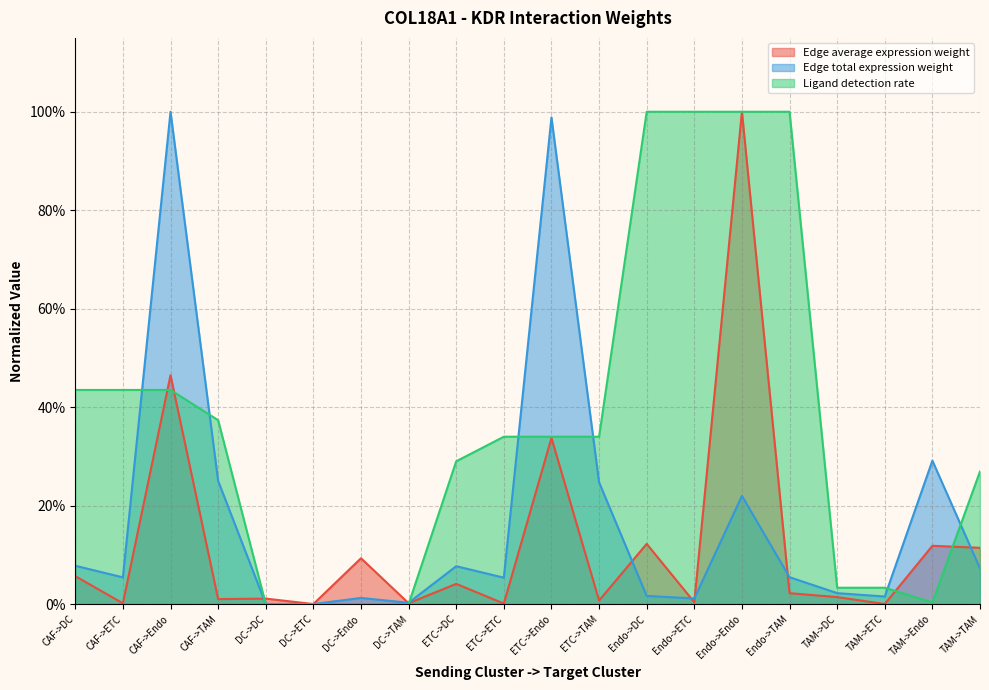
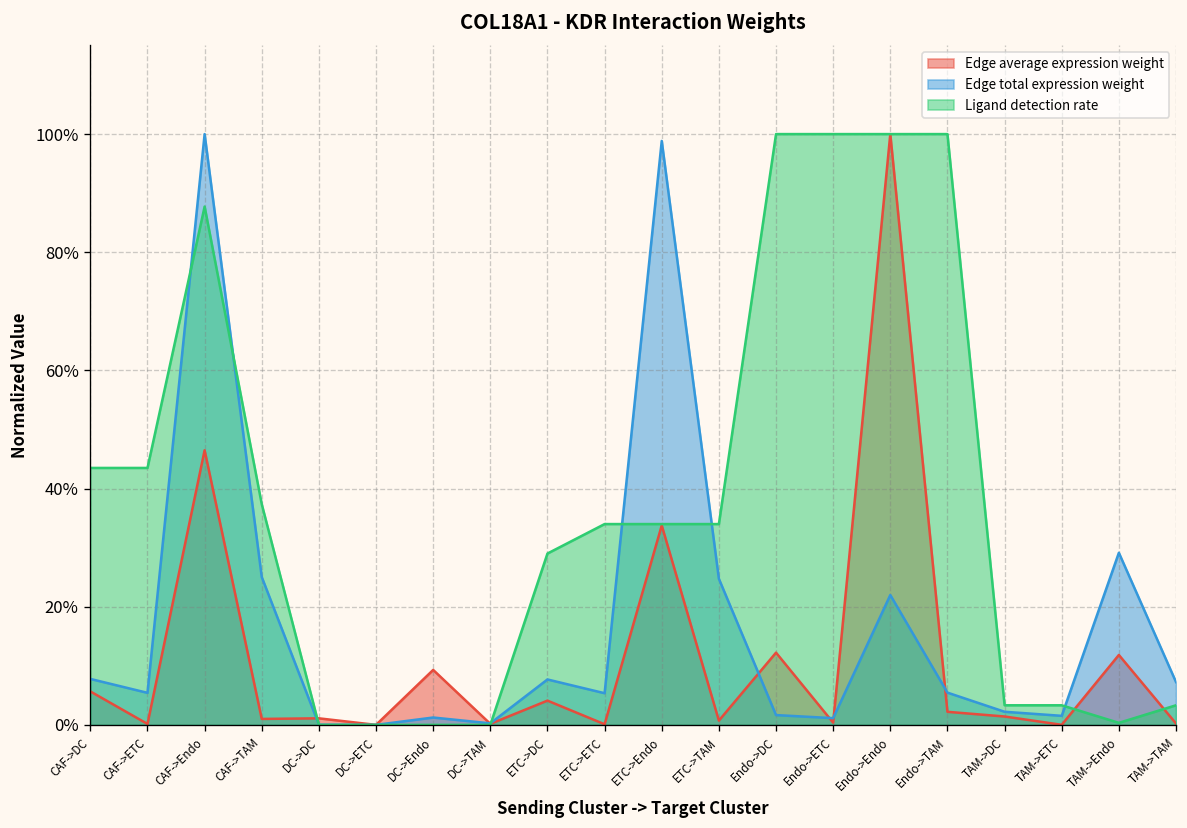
  {
    "Edge average expression weight": {
      "CAF->DC": "6%",
      "CAF->ETC": "0%",
      "CAF->Endo": "46%",
      "CAF->TAM": "1%",
      "DC->DC": "1%",
      "DC->Endo": "9%",
      "ETC->DC": "4%",
      "ETC->ETC": "0%",
      "ETC->TAM": "1%",
      "Endo->DC": "12%",
      "Endo->ETC": "0%",
      "Endo->TAM": "2%",
      "TAM->DC": "1%",
      "TAM->ETC": "0%",
      "TAM->Endo": "12%",
-     "TAM->TAM": "11%"
+     "TAM->TAM": "0%"
    },
    "Edge total expression weight": {
      "CAF->DC": "8%",
      "CAF->ETC": "5%",
      "CAF->Endo": "100%",
      "CAF->TAM": "25%",
      "DC->Endo": "1%",
      "ETC->DC": "8%",
      "ETC->ETC": "5%",
      "ETC->Endo": "99%",
      "ETC->TAM": "25%",
      "Endo->DC": "2%",
      "Endo->ETC": "1%",
      "Endo->Endo": "22%",
      "Endo->TAM": "5%",
      "TAM->DC": "2%",
      "TAM->ETC": "2%",
      "TAM->Endo": "29%",
      "TAM->TAM": "7%"
    },
    "Ligand detection rate": {
      "CAF->DC": "43%",
      "CAF->ETC": "43%",
-     "CAF->Endo": "43%",
+     "CAF->Endo": "88%",
      "CAF->TAM": "37%",
      "DC->Endo": "0%",
      "ETC->DC": "29%",
      "ETC->ETC": "34%",
      "ETC->TAM": "34%",
      "Endo->DC": "100%",
      "Endo->ETC": "100%",
      "Endo->TAM": "100%",
      "TAM->DC": "3%",
      "TAM->ETC": "3%",
      "TAM->Endo": "0%",
-     "TAM->TAM": "27%"
+     "TAM->TAM": "3%"
    }
  }
